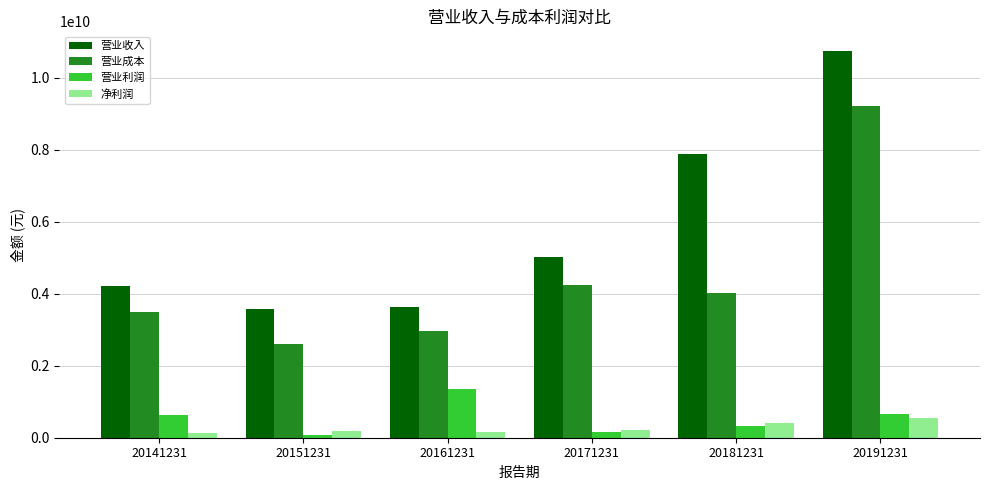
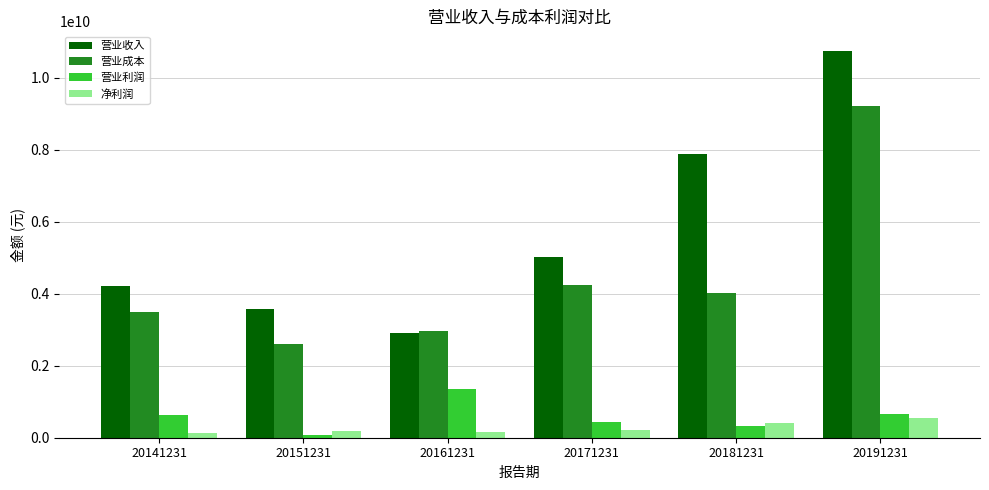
  {
    "营业收入": {
      "20141231": 4200000000,
      "20151231": 3600000000,
-     "20161231": 3600000000,
+     "20161231": 2900000000,
      "20171231": 5000000000,
      "20181231": 7900000000,
      "20191231": 10800000000
    },
    "营业成本": {
      "20141231": 3500000000,
      "20151231": 2600000000,
      "20161231": 3000000000,
      "20171231": 4200000000,
      "20181231": 4000000000,
      "20191231": 9200000000
    },
    "营业利润": {
      "20141231": 600000000,
      "20151231": 100000000,
      "20161231": 1400000000,
-     "20171231": 200000000,
+     "20171231": 400000000,
      "20181231": 300000000,
      "20191231": 700000000
    },
    "净利润": {
      "20141231": 100000000,
      "20151231": 200000000,
      "20161231": 100000000,
      "20171231": 200000000,
      "20181231": 400000000,
      "20191231": 600000000
    }
  }
